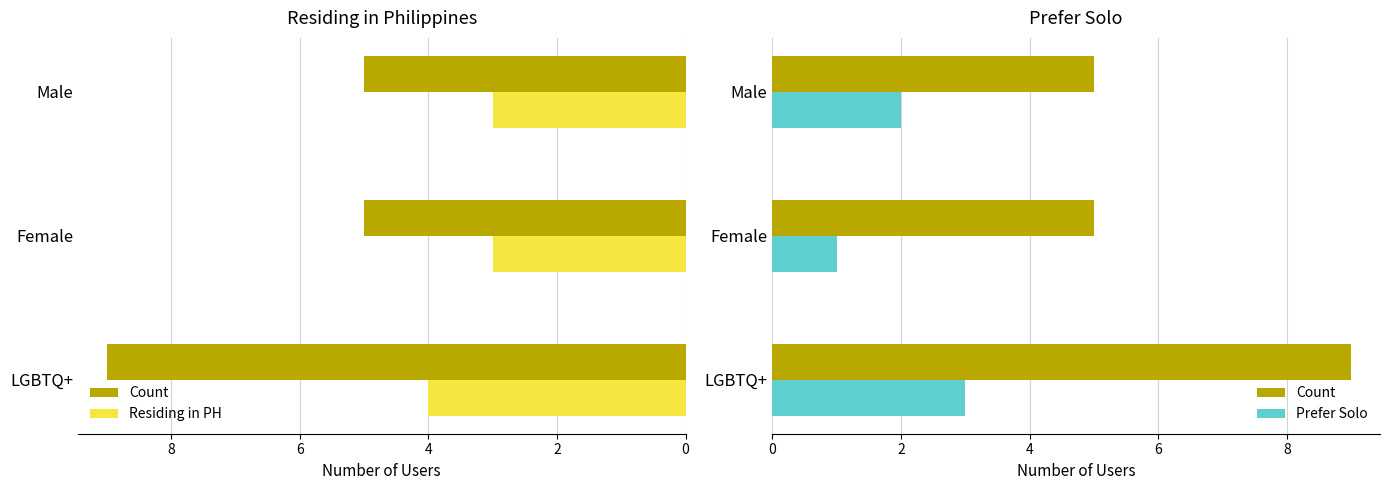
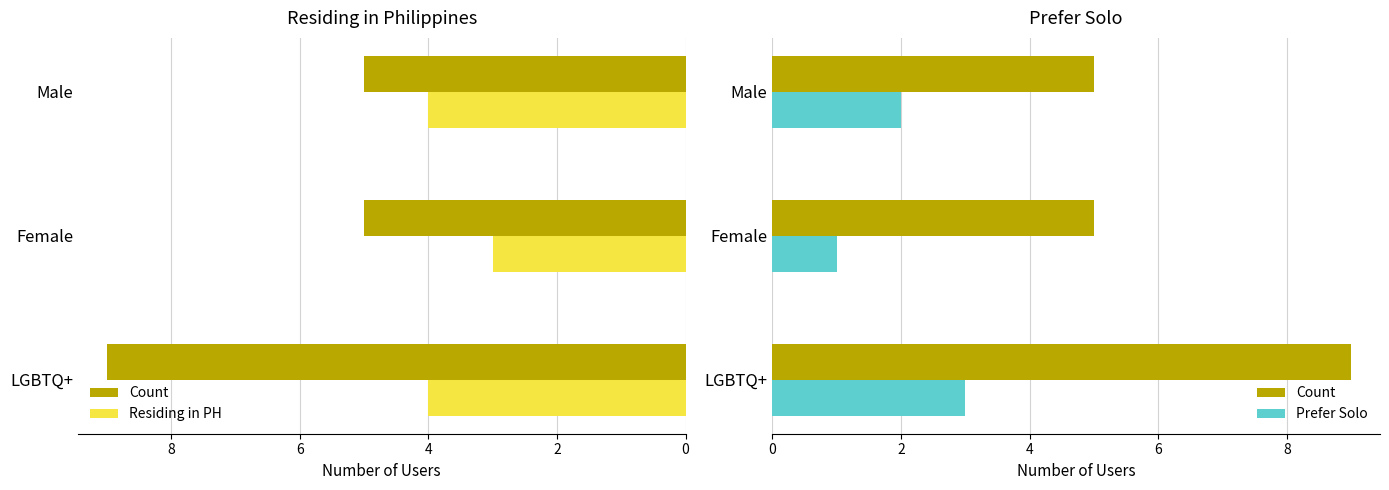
  {
    "Residing in Philippines": {
      "Count": {
        "Male": 5,
        "Female": 5,
        "LGBTQ+": 9
      },
      "Residing in PH": {
-       "Male": 3,
+       "Male": 4,
        "Female": 3,
        "LGBTQ+": 4
      }
    },
    "Prefer Solo": {
      "Count": {
        "Male": 5.0,
        "Female": 5.0,
        "LGBTQ+": 9.0
      },
      "Prefer Solo": {
        "Male": 2.0,
        "Female": 1.0,
        "LGBTQ+": 3.0
      }
    }
  }
